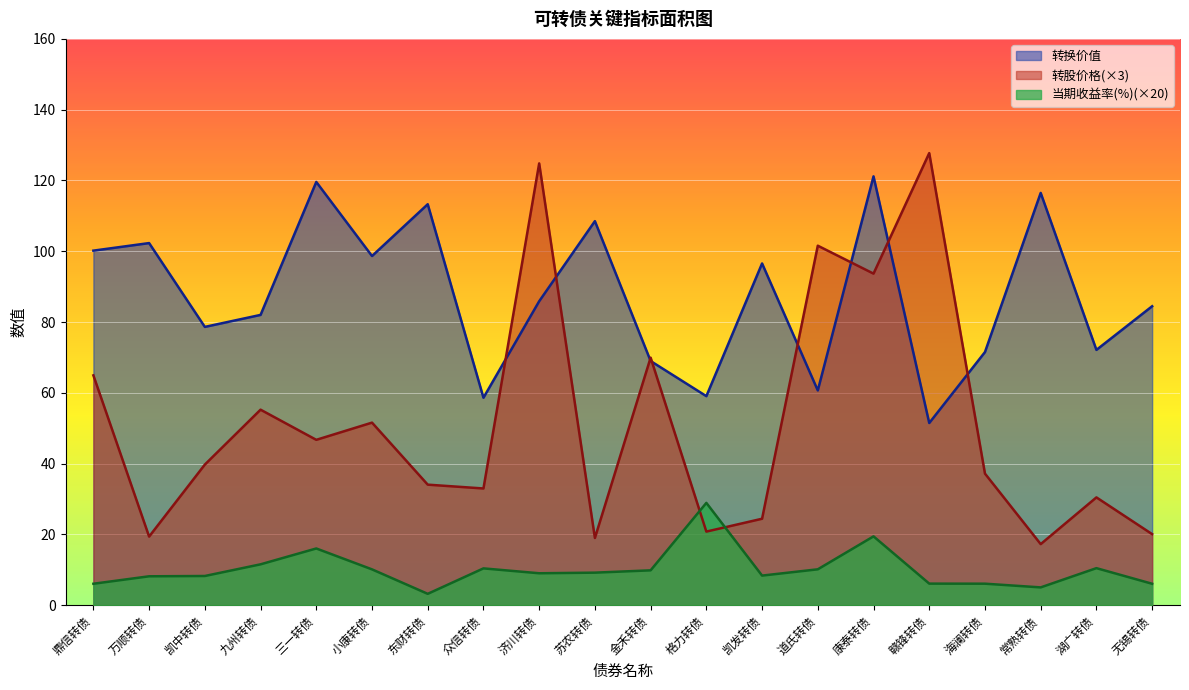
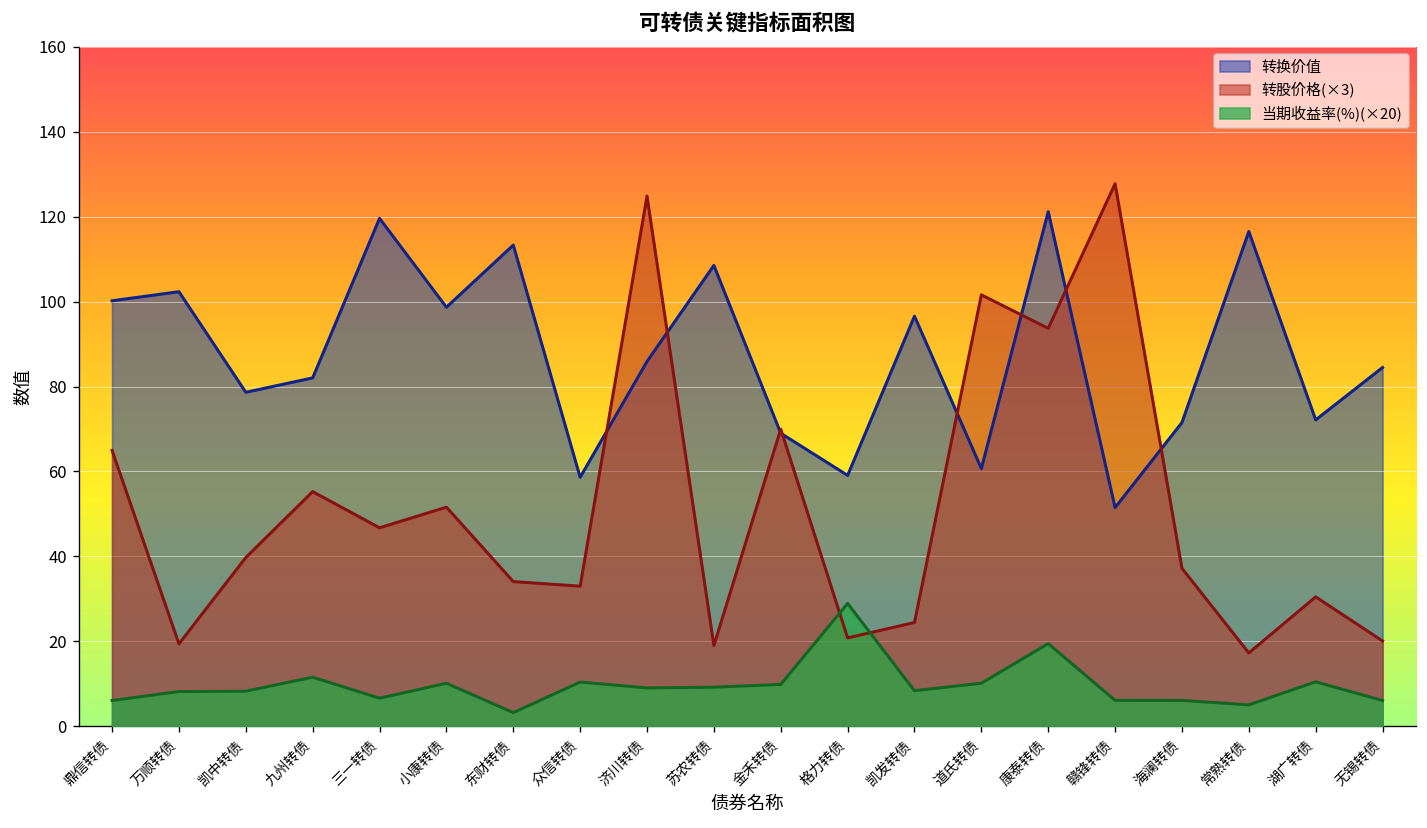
  {
    "转换价值": {
      "鼎信转债": 100,
      "万顺转债": 102,
      "凯中转债": 79,
      "九州转债": 82,
      "三一转债": 120,
      "小康转债": 99,
      "东财转债": 113,
      "众信转债": 59,
      "济川转债": 86,
      "苏农转债": 109,
      "金禾转债": 69,
      "格力转债": 59,
      "凯发转债": 97,
      "道氏转债": 61,
      "康泰转债": 121,
      "赣锋转债": 51,
      "海澜转债": 72,
      "常熟转债": 116,
      "湖广转债": 72,
      "无锡转债": 84
    },
    "转股价格(×3)": {
      "鼎信转债": 65,
      "万顺转债": 19,
      "凯中转债": 40,
      "九州转债": 55,
      "三一转债": 47,
      "小康转债": 52,
      "东财转债": 34,
      "众信转债": 33,
      "济川转债": 125,
      "苏农转债": 19,
      "金禾转债": 70,
      "格力转债": 21,
      "凯发转债": 24,
      "道氏转债": 102,
      "康泰转债": 94,
      "赣锋转债": 128,
      "海澜转债": 37,
      "常熟转债": 17,
      "湖广转债": 30,
      "无锡转债": 20
    },
    "当期收益率(%)(×20)": {
      "鼎信转债": 6,
      "万顺转债": 8,
      "凯中转债": 8,
      "九州转债": 12,
-     "三一转债": 16,
+     "三一转债": 7,
      "小康转债": 10,
      "东财转债": 3,
      "众信转债": 10,
      "济川转债": 9,
      "苏农转债": 9,
      "金禾转债": 10,
      "格力转债": 29,
      "凯发转债": 8,
      "道氏转债": 10,
      "康泰转债": 19,
      "赣锋转债": 6,
      "海澜转债": 6,
      "常熟转债": 5,
      "湖广转债": 10,
      "无锡转债": 6
    }
  }
